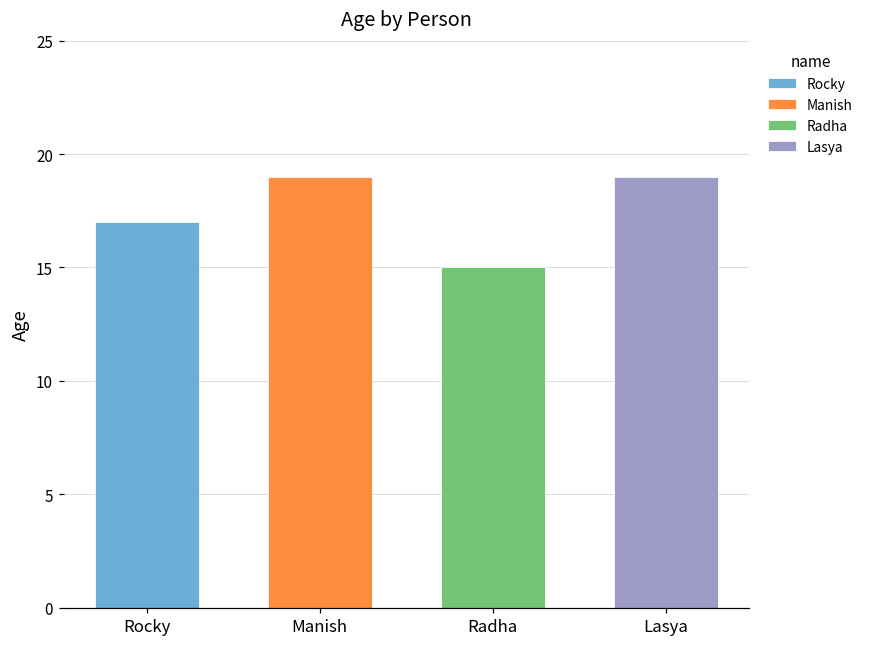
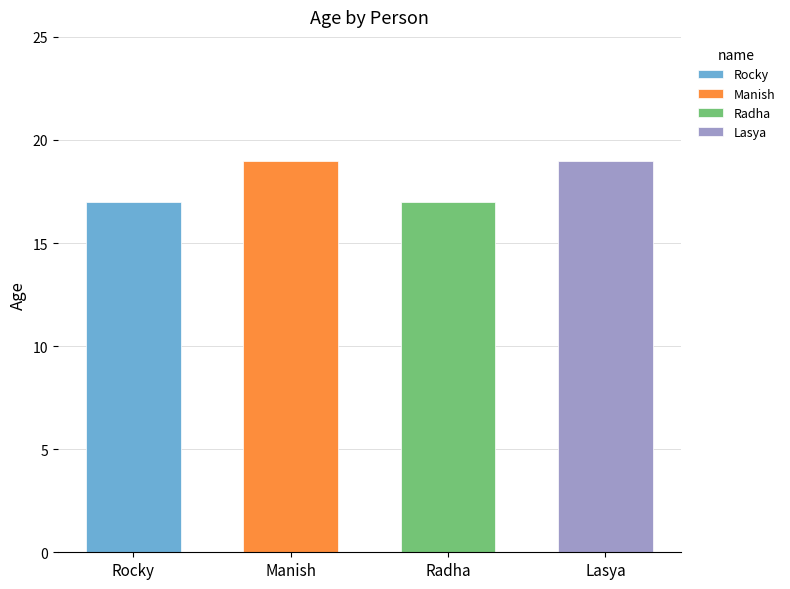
  {
    "Rocky": 17,
    "Manish": 19,
-   "Radha": 15,
+   "Radha": 17,
    "Lasya": 19
  }
